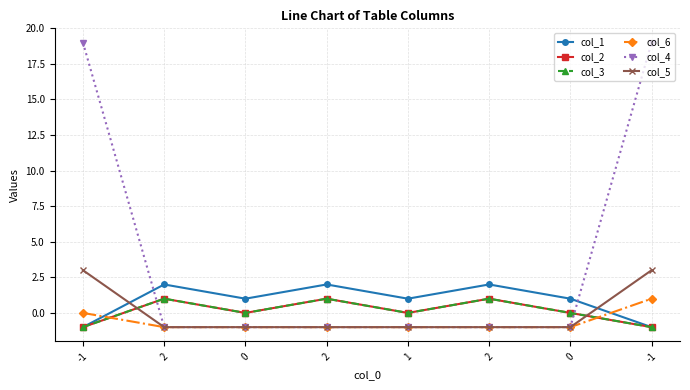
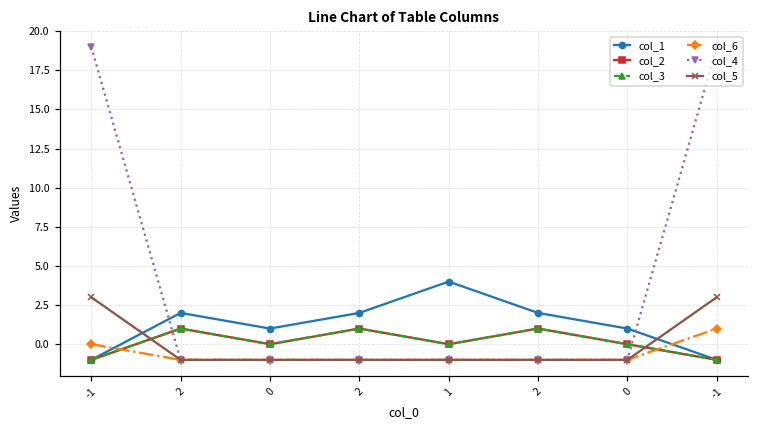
  {
    "col_1": {
-     "1": 1
+     "1": 4
    },
    "col_3": {
      "1": 0
    }
  }
